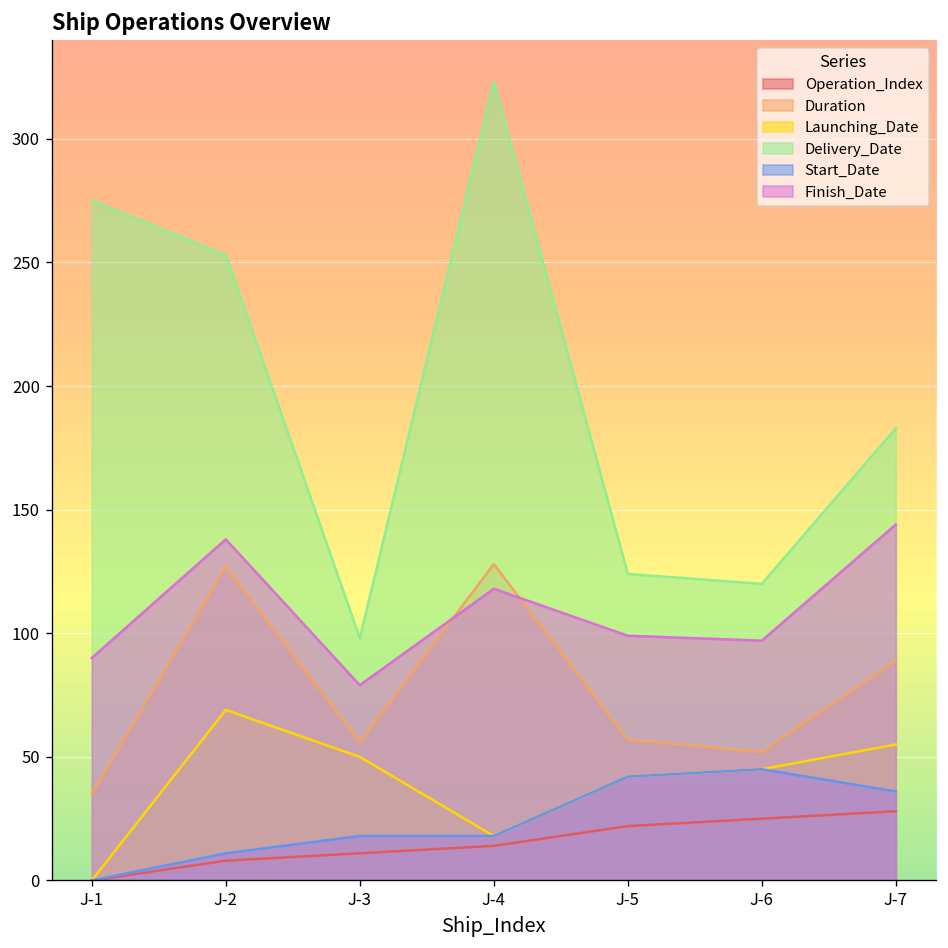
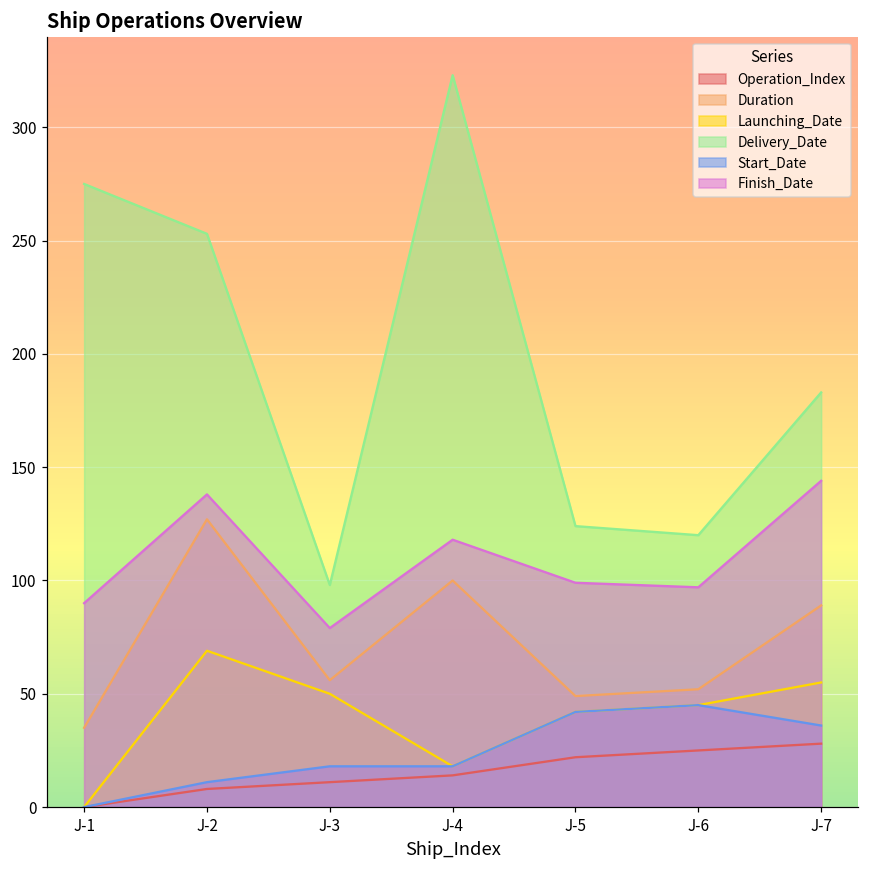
  {
    "Operation_Index": {
      "J-2": 8,
      "J-3": 11,
      "J-4": 14,
      "J-5": 22,
      "J-6": 25,
      "J-7": 28
    },
    "Duration": {
      "J-1": 35,
      "J-2": 127,
      "J-3": 56,
-     "J-4": 128,
-     "J-5": 57,
+     "J-4": 100,
+     "J-5": 49,
      "J-6": 52,
      "J-7": 89
    },
    "Launching_Date": {
      "J-2": 69,
      "J-3": 50,
      "J-7": 55
    },
    "Delivery_Date": {
      "J-1": 275,
      "J-2": 253,
      "J-3": 98,
      "J-4": 323,
      "J-5": 124,
      "J-6": 120,
      "J-7": 183
    },
    "Start_Date": {
      "J-2": 11,
      "J-3": 18,
      "J-7": 36
    },
    "Finish_Date": {
      "J-1": 90,
      "J-2": 138,
      "J-3": 79,
      "J-4": 118,
      "J-5": 99,
      "J-6": 97,
      "J-7": 144
    }
  }
